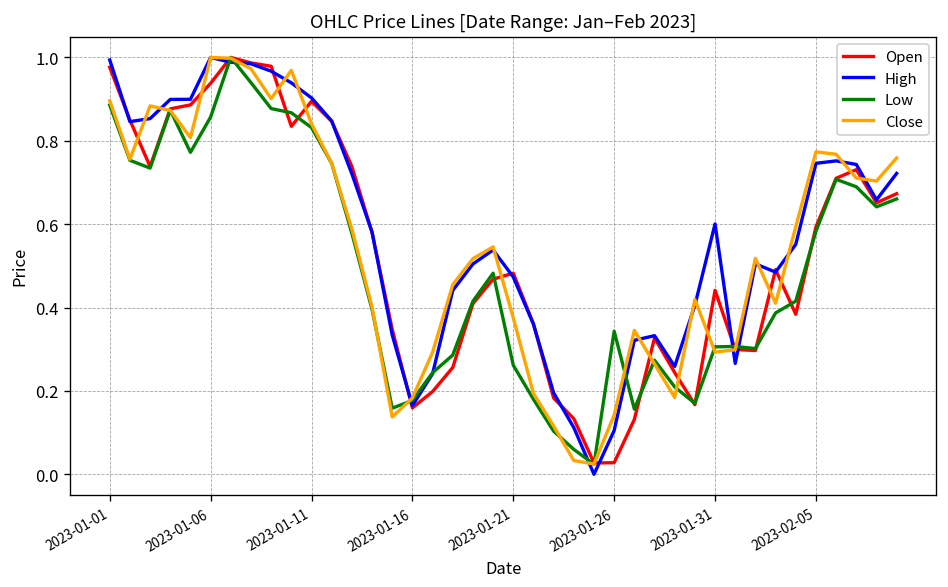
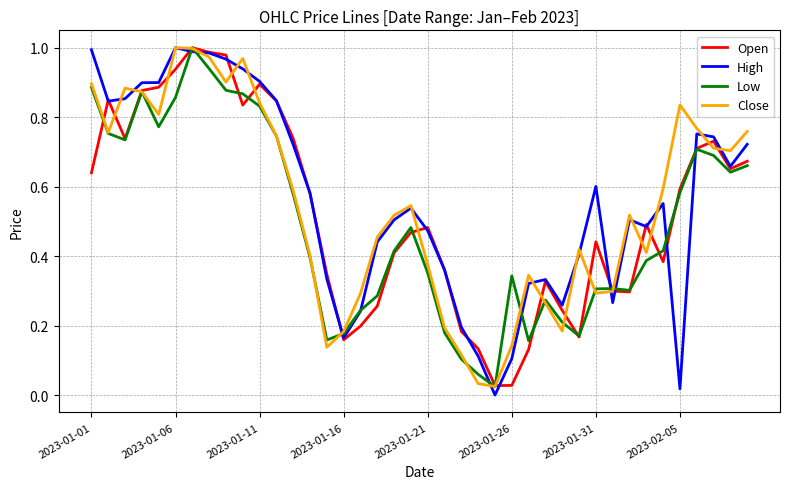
  {
    "Open": {
-     "2023-01-01": 0.98,
+     "2023-01-01": 0.64,
      "2023-01-06": 0.94,
      "2023-01-11": 0.89,
      "2023-01-21": 0.48,
      "2023-01-26": 0.03,
      "2023-01-31": 0.44,
      "2023-02-05": 0.59
    },
    "High": {
      "2023-01-01": 0.99,
      "2023-01-11": 0.90,
      "2023-01-21": 0.47,
      "2023-01-26": 0.11,
      "2023-01-31": 0.60,
-     "2023-02-05": 0.75
+     "2023-02-05": 0.02
    },
    "Low": {
      "2023-01-01": 0.89,
      "2023-01-06": 0.86,
      "2023-01-11": 0.83,
-     "2023-01-21": 0.26,
+     "2023-01-21": 0.35,
      "2023-01-26": 0.34,
      "2023-01-31": 0.31,
      "2023-02-05": 0.58
    },
    "Close": {
      "2023-01-01": 0.90,
      "2023-01-11": 0.84,
      "2023-01-21": 0.38,
      "2023-01-26": 0.14,
      "2023-01-31": 0.29,
-     "2023-02-05": 0.77
+     "2023-02-05": 0.84
    }
  }
